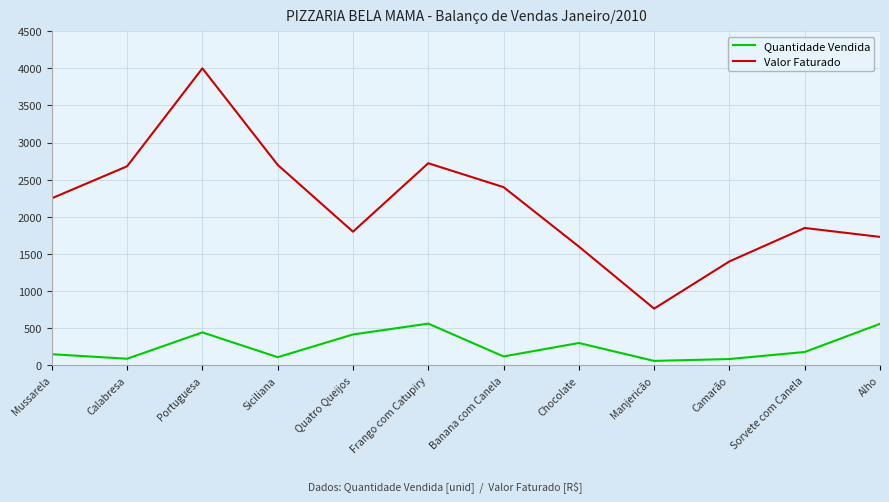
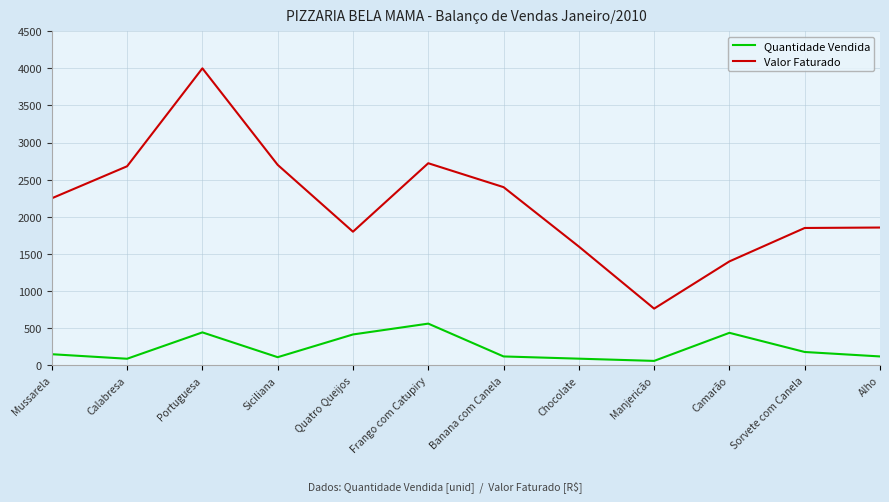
  {
    "Quantidade Vendida": {
      "Mussarela": 200,
      "Calabresa": 100,
      "Portuguesa": 400,
      "Siciliana": 100,
      "Quatro Queijos": 400,
      "Frango com Catupiry": 600,
      "Banana com Canela": 100,
-     "Chocolate": 300,
+     "Chocolate": 100,
      "Manjericão": 100,
-     "Camarão": 100,
+     "Camarão": 400,
      "Sorvete com Canela": 200,
-     "Alho": 600
+     "Alho": 100
    },
    "Valor Faturado": {
      "Mussarela": 2300,
      "Calabresa": 2700,
      "Portuguesa": 4000,
      "Siciliana": 2700,
      "Quatro Queijos": 1800,
      "Frango com Catupiry": 2700,
      "Banana com Canela": 2400,
      "Chocolate": 1600,
      "Manjericão": 800,
      "Camarão": 1400,
      "Sorvete com Canela": 1900,
-     "Alho": 1700
+     "Alho": 1900
    }
  }
